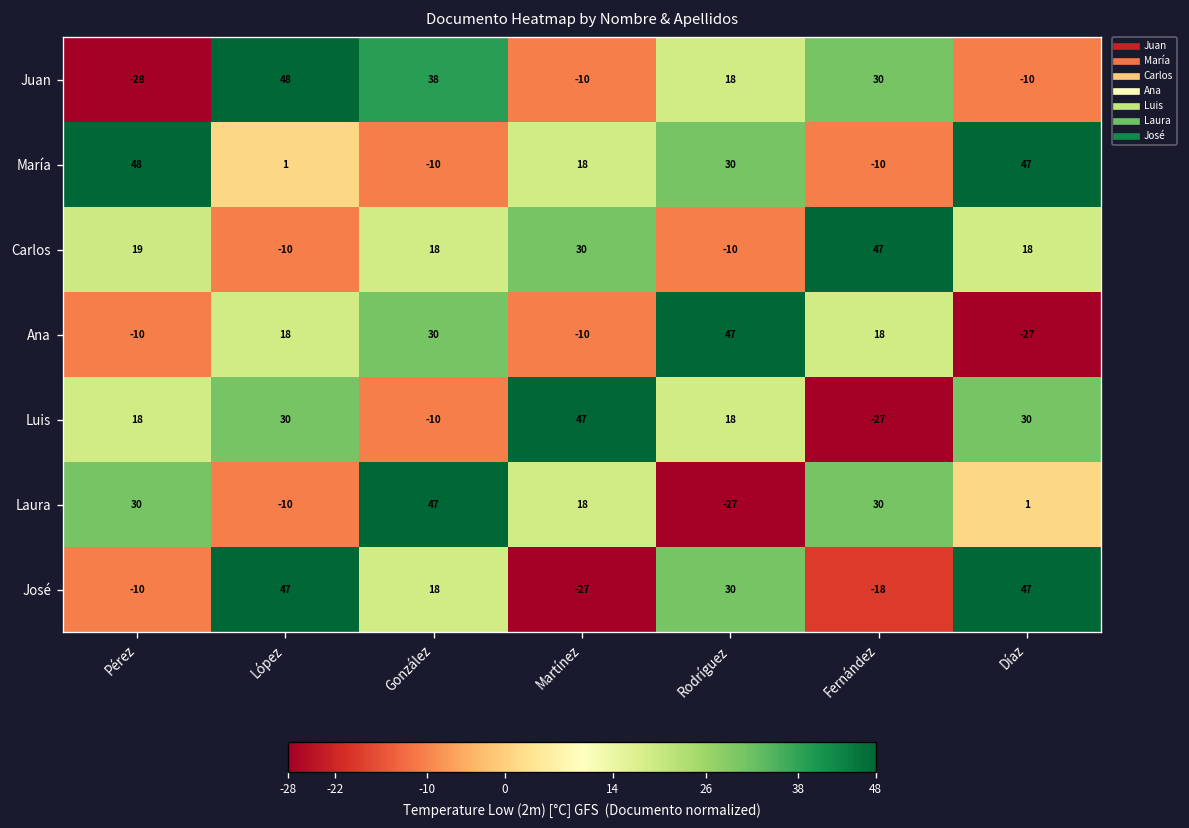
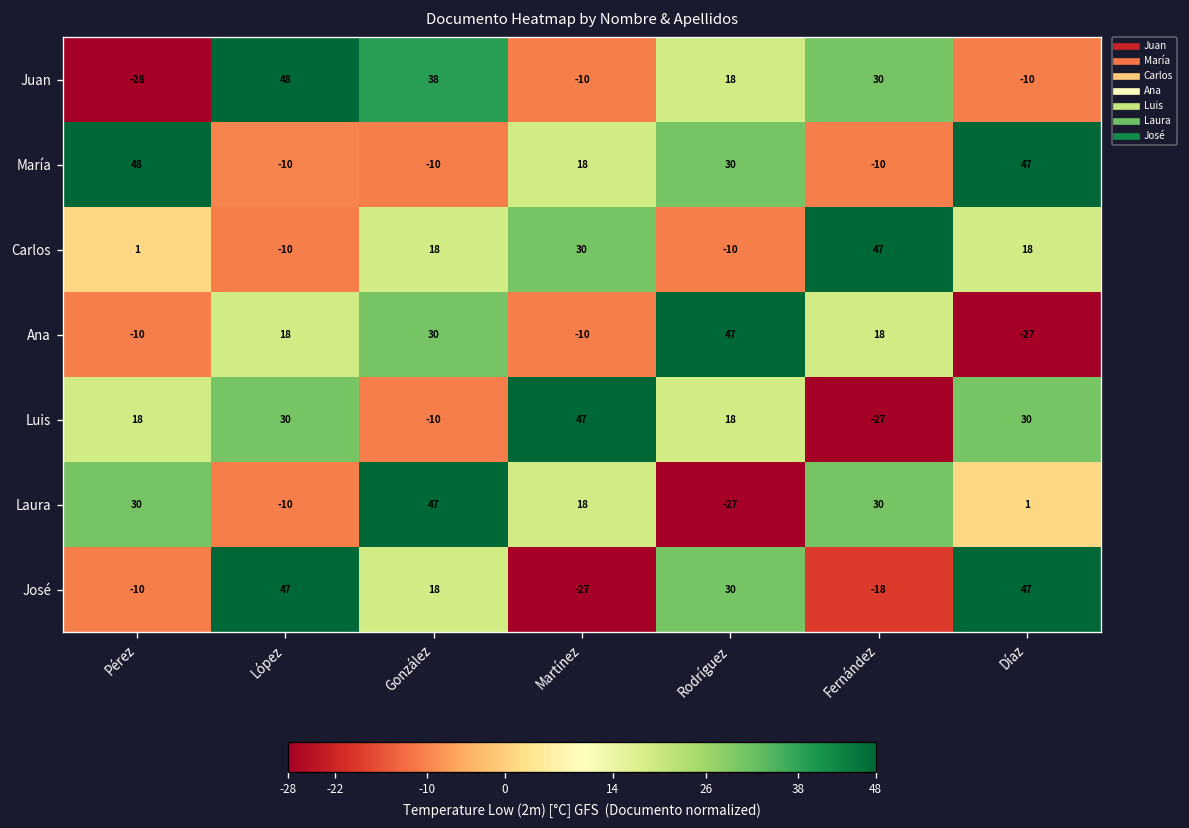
  {
    "Juan": {
      "Pérez": -28,
      "López": 48,
      "González": 38,
      "Martínez": -10,
      "Rodríguez": 18,
      "Fernández": 30,
      "Díaz": -10
    },
    "María": {
      "Pérez": 48,
-     "López": 1,
+     "López": -10,
      "González": -10,
      "Martínez": 18,
      "Rodríguez": 30,
      "Fernández": -10,
      "Díaz": 47
    },
    "Carlos": {
-     "Pérez": 19,
+     "Pérez": 1,
      "López": -10,
      "González": 18,
      "Martínez": 30,
      "Rodríguez": -10,
      "Fernández": 47,
      "Díaz": 18
    },
    "Ana": {
      "Pérez": -10,
      "López": 18,
      "González": 30,
      "Martínez": -10,
      "Rodríguez": 47,
      "Fernández": 18,
      "Díaz": -27
    },
    "Luis": {
      "Pérez": 18,
      "López": 30,
      "González": -10,
      "Martínez": 47,
      "Rodríguez": 18,
      "Fernández": -27,
      "Díaz": 30
    },
    "Laura": {
      "Pérez": 30,
      "López": -10,
      "González": 47,
      "Martínez": 18,
      "Rodríguez": -27,
      "Fernández": 30,
      "Díaz": 1
    },
    "José": {
      "Pérez": -10,
      "López": 47,
      "González": 18,
      "Martínez": -27,
      "Rodríguez": 30,
      "Fernández": -18,
      "Díaz": 47
    }
  }
